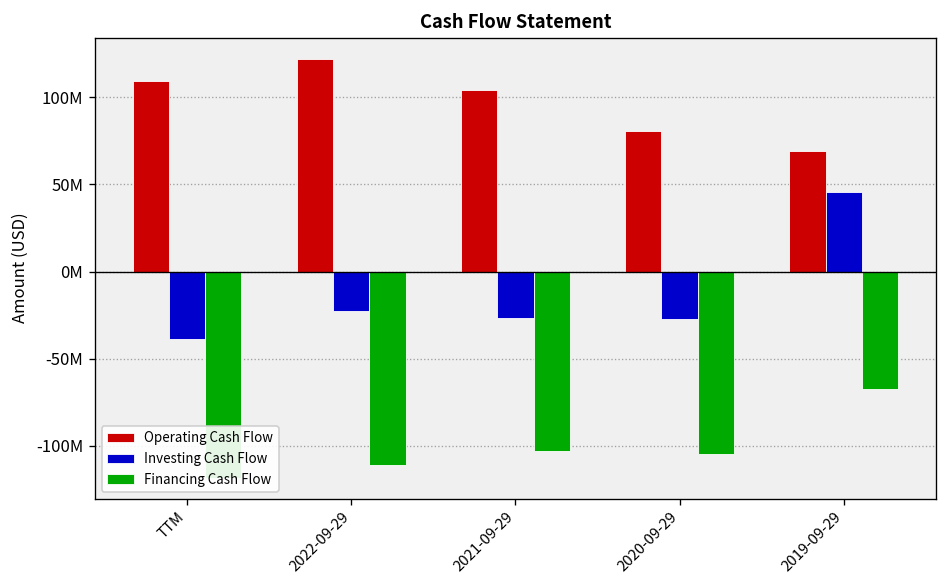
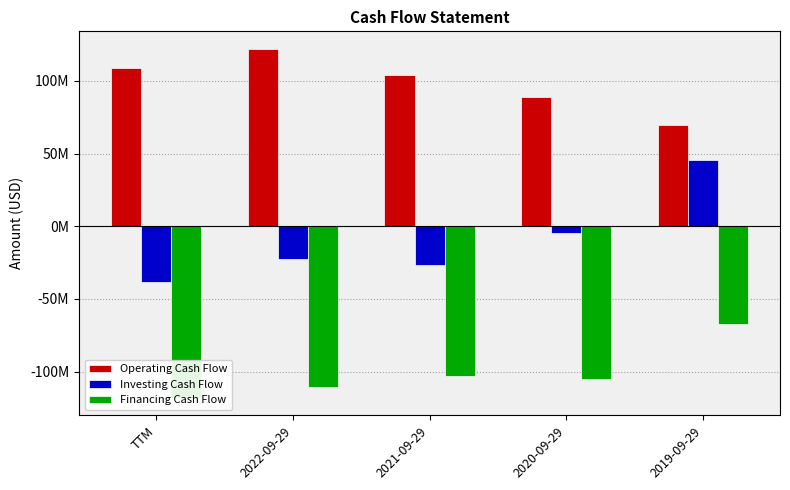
  {
    "Operating Cash Flow": {
      "TTM": 109000000,
      "2022-09-29": 122000000,
      "2021-09-29": 104000000,
-     "2020-09-29": 81000000,
+     "2020-09-29": 89000000,
      "2019-09-29": 69000000
    },
    "Investing Cash Flow": {
      "TTM": -39000000,
      "2022-09-29": -22000000,
      "2021-09-29": -27000000,
-     "2020-09-29": -27000000,
+     "2020-09-29": -4000000,
      "2019-09-29": 46000000
    },
    "Financing Cash Flow": {
      "2022-09-29": -111000000,
      "2021-09-29": -103000000,
      "2020-09-29": -105000000,
      "2019-09-29": -67000000
    }
  }
